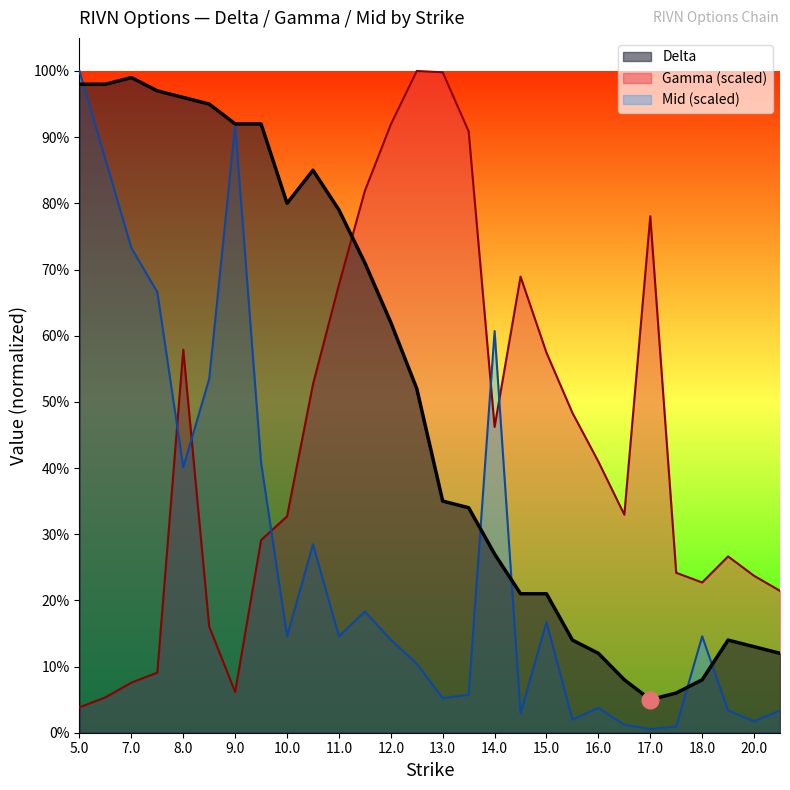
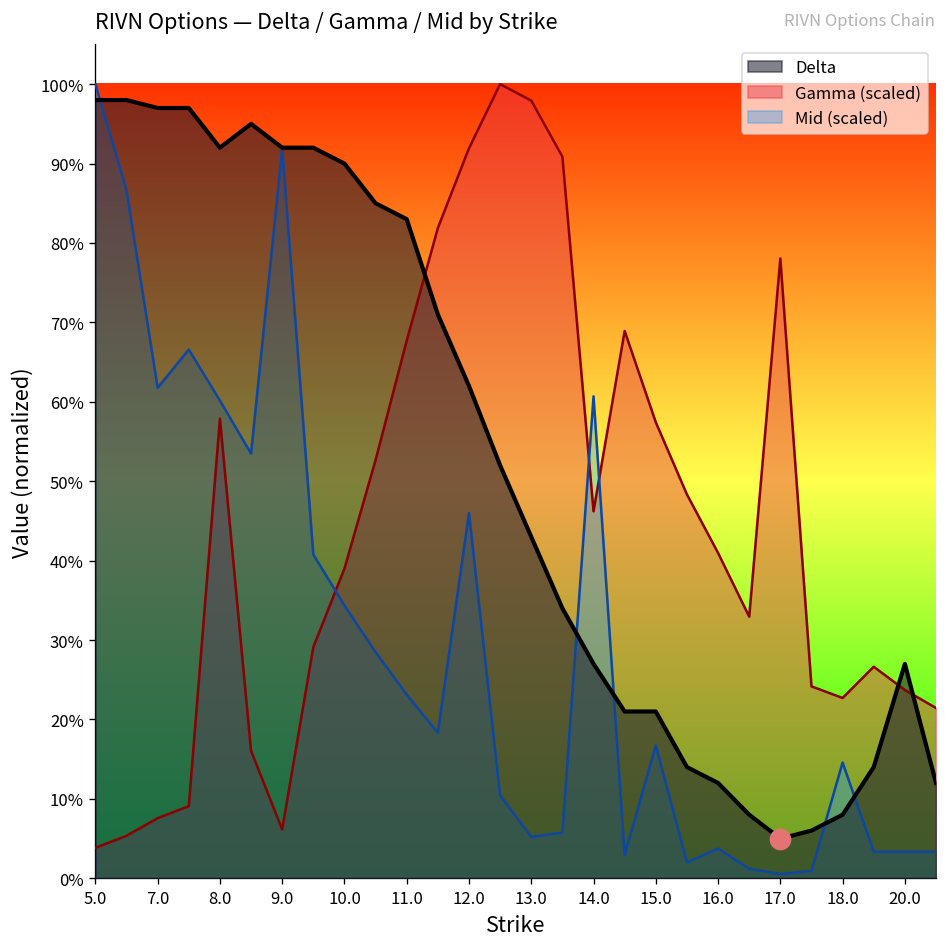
  {
    "Delta": {
      "5.0": "98%",
-     "7.0": "99%",
-     "8.0": "96%",
-     "10.0": "80%",
-     "11.0": "79%",
+     "7.0": "97%",
+     "8.0": "92%",
+     "10.0": "90%",
+     "11.0": "83%",
      "12.0": "62%",
-     "13.0": "35%",
+     "13.0": "43%",
      "14.0": "27%",
      "15.0": "21%",
      "16.0": "12%",
      "18.0": "8%",
-     "20.0": "13%"
+     "20.0": "27%"
    },
    "Gamma (scaled)": {
      "5.0": "4%",
      "7.0": "8%",
      "8.0": "58%",
      "9.0": "6%",
-     "10.0": "33%",
+     "10.0": "39%",
      "11.0": "68%",
      "12.0": "92%",
-     "13.0": "100%",
+     "13.0": "98%",
      "14.0": "46%",
      "15.0": "57%",
      "16.0": "41%",
      "17.0": "78%",
      "18.0": "23%",
      "20.0": "24%"
    },
    "Mid (scaled)": {
      "5.0": "100%",
-     "7.0": "73%",
-     "8.0": "40%",
-     "10.0": "15%",
-     "11.0": "15%",
-     "12.0": "14%",
+     "7.0": "62%",
+     "8.0": "60%",
+     "10.0": "34%",
+     "11.0": "23%",
+     "12.0": "46%",
      "13.0": "5%",
      "14.0": "61%",
      "15.0": "17%",
      "16.0": "4%",
      "17.0": "1%",
      "18.0": "15%",
-     "20.0": "2%"
+     "20.0": "3%"
    }
  }
